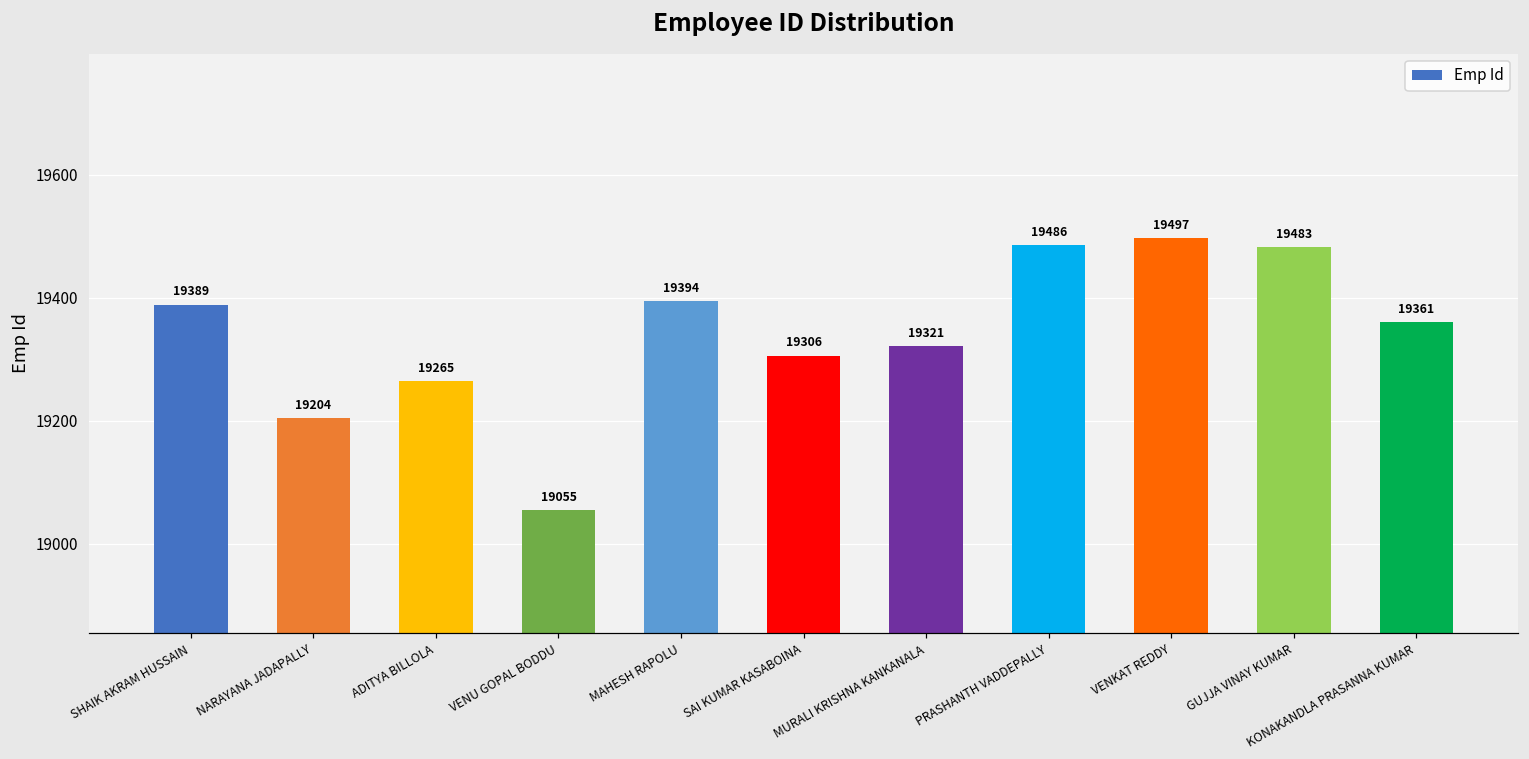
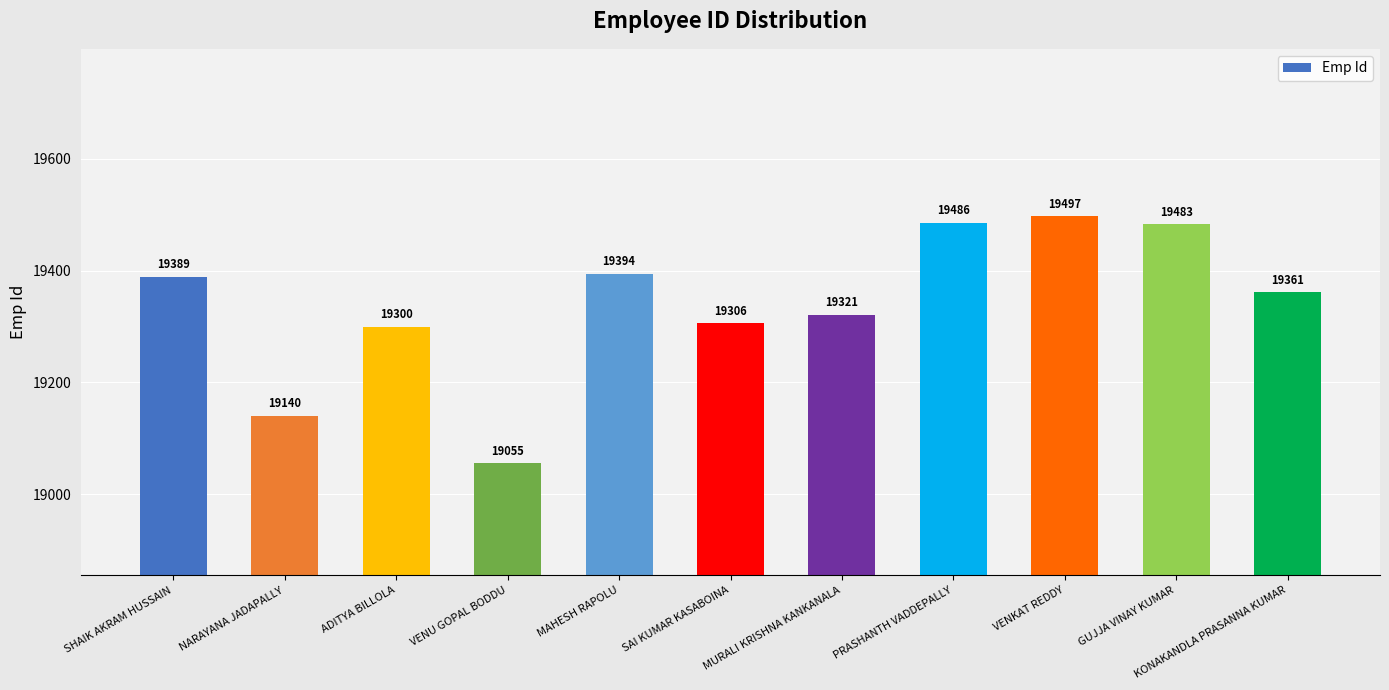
  {
    "SHAIK AKRAM HUSSAIN": 19389,
-   "NARAYANA JADAPALLY": 19204,
-   "ADITYA BILLOLA": 19265,
+   "NARAYANA JADAPALLY": 19140,
+   "ADITYA BILLOLA": 19300,
    "VENU GOPAL BODDU": 19055,
    "MAHESH RAPOLU": 19394,
    "SAI KUMAR KASABOINA": 19306,
    "MURALI KRISHNA KANKANALA": 19321,
    "PRASHANTH VADDEPALLY": 19486,
    "VENKAT REDDY": 19497,
    "GUJJA VINAY KUMAR": 19483,
    "KONAKANDLA PRASANNA KUMAR": 19361
  }
